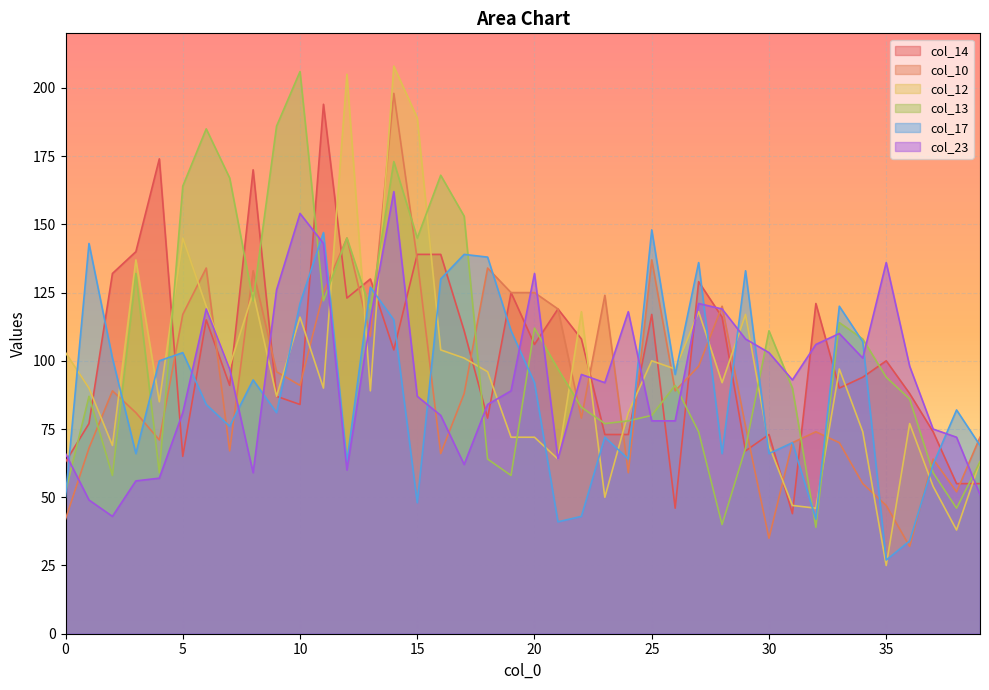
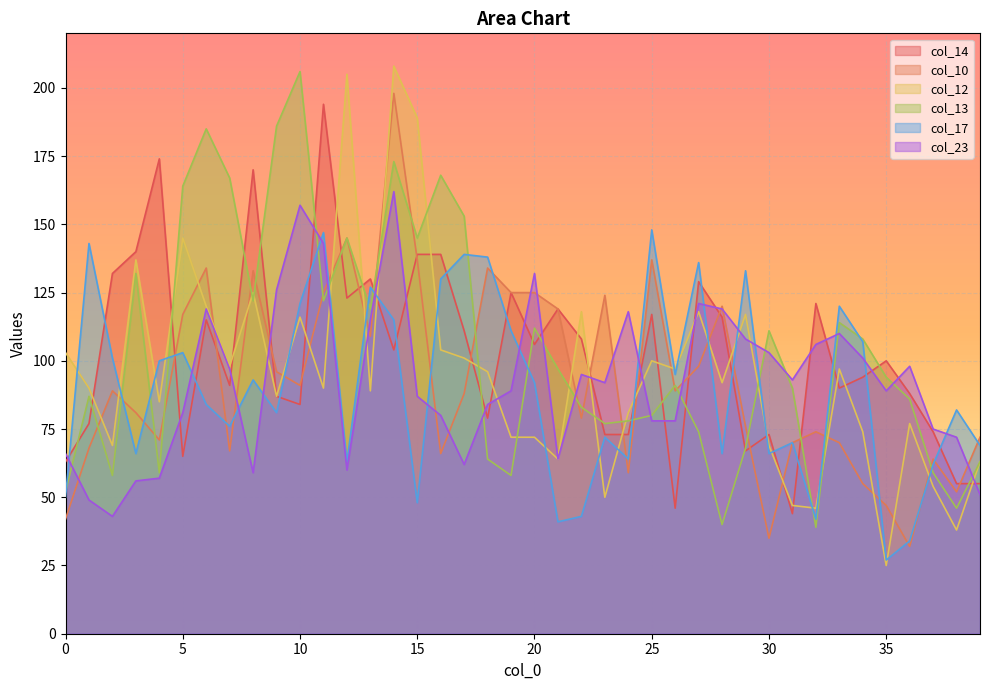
  {
    "col_17": {
      "0": 50,
      "5": 103,
      "10": 121,
      "15": 48,
      "20": 92,
      "25": 148,
      "30": 66,
      "35": 27
    },
    "col_23": {
      "0": 66,
      "5": 81,
-     "10": 154,
+     "10": 157,
      "15": 87,
      "20": 132,
      "25": 78,
      "30": 103,
-     "35": 136
+     "35": 89
    }
  }
